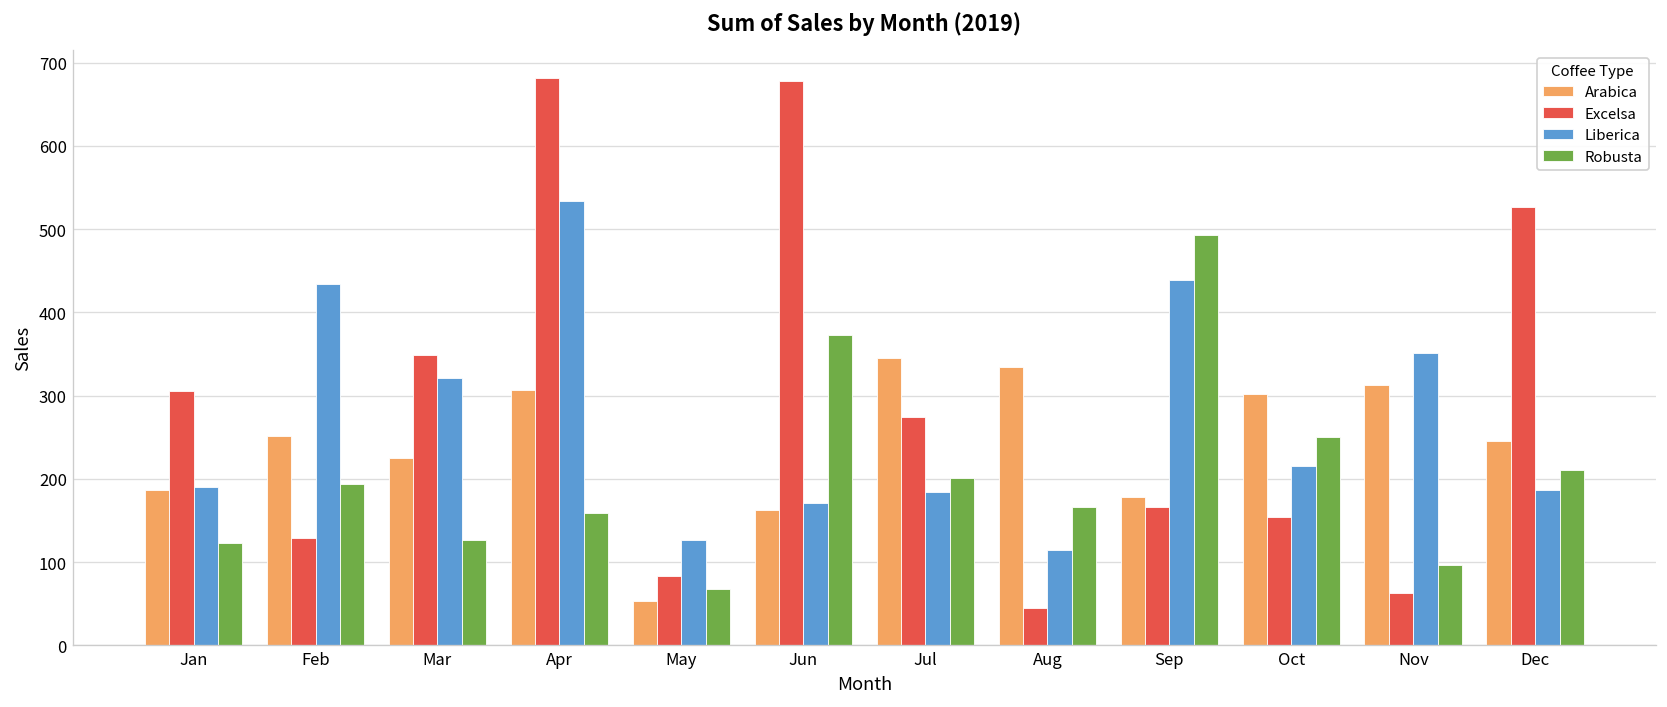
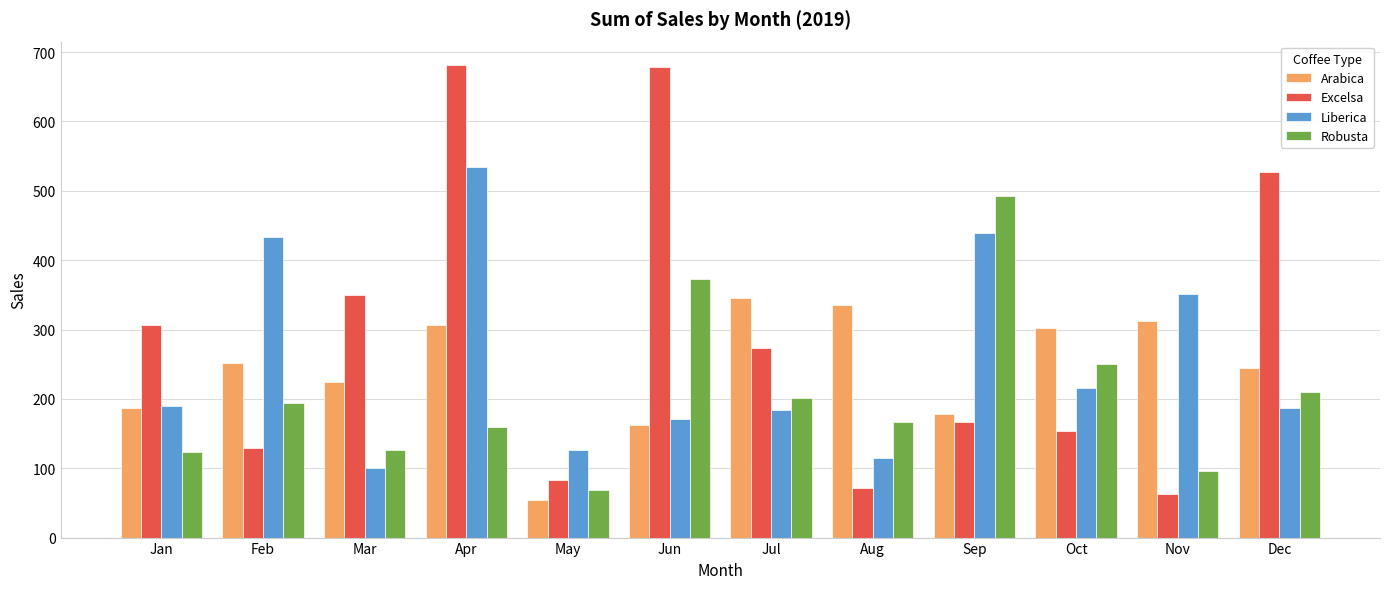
  {
    "Arabica": {
      "Jan": 190,
      "Feb": 250,
      "Mar": 220,
      "Apr": 310,
      "May": 50,
      "Jun": 160,
      "Jul": 350,
      "Aug": 330,
      "Sep": 180,
      "Oct": 300,
      "Nov": 310,
      "Dec": 250
    },
    "Excelsa": {
      "Jan": 310,
      "Feb": 130,
      "Mar": 350,
      "Apr": 680,
      "May": 80,
      "Jun": 680,
      "Jul": 270,
-     "Aug": 40,
+     "Aug": 70,
      "Sep": 170,
      "Oct": 150,
      "Nov": 60,
      "Dec": 530
    },
    "Liberica": {
      "Jan": 190,
      "Feb": 430,
-     "Mar": 320,
+     "Mar": 100,
      "Apr": 530,
      "May": 130,
      "Jun": 170,
      "Jul": 180,
      "Aug": 110,
      "Sep": 440,
      "Oct": 220,
      "Nov": 350,
      "Dec": 190
    },
    "Robusta": {
      "Jan": 120,
      "Feb": 190,
      "Mar": 130,
      "Apr": 160,
      "May": 70,
      "Jun": 370,
      "Jul": 200,
      "Aug": 170,
      "Sep": 490,
      "Oct": 250,
      "Nov": 100,
      "Dec": 210
    }
  }
